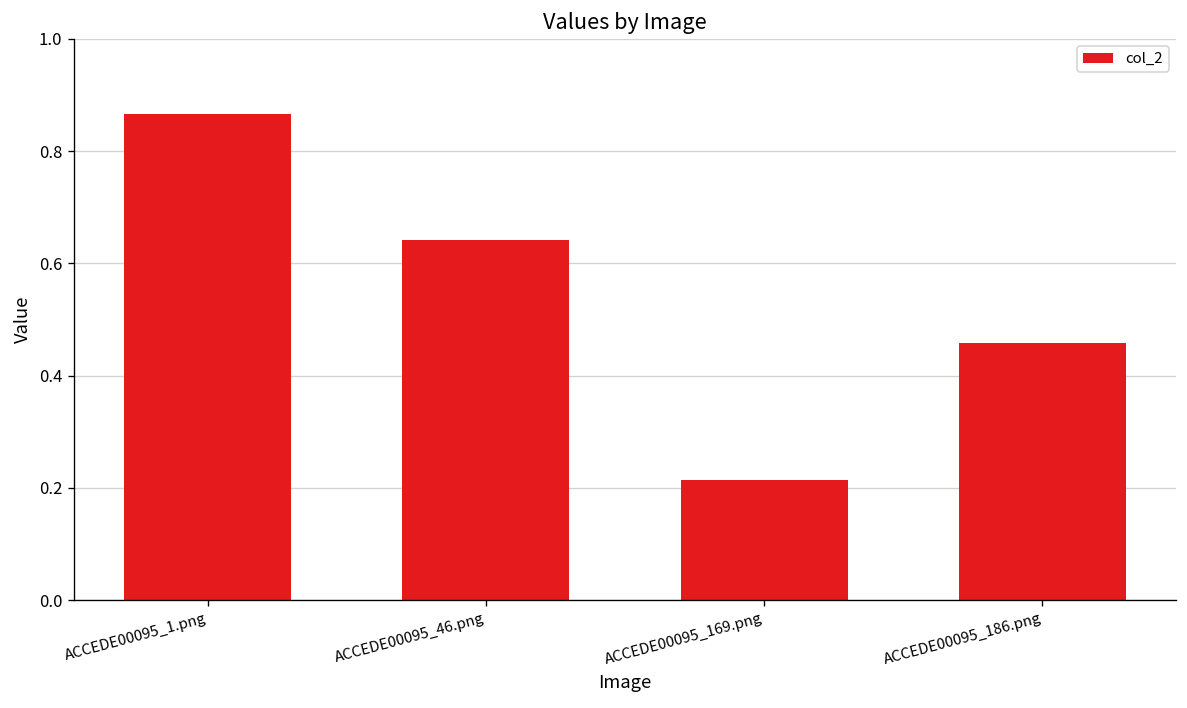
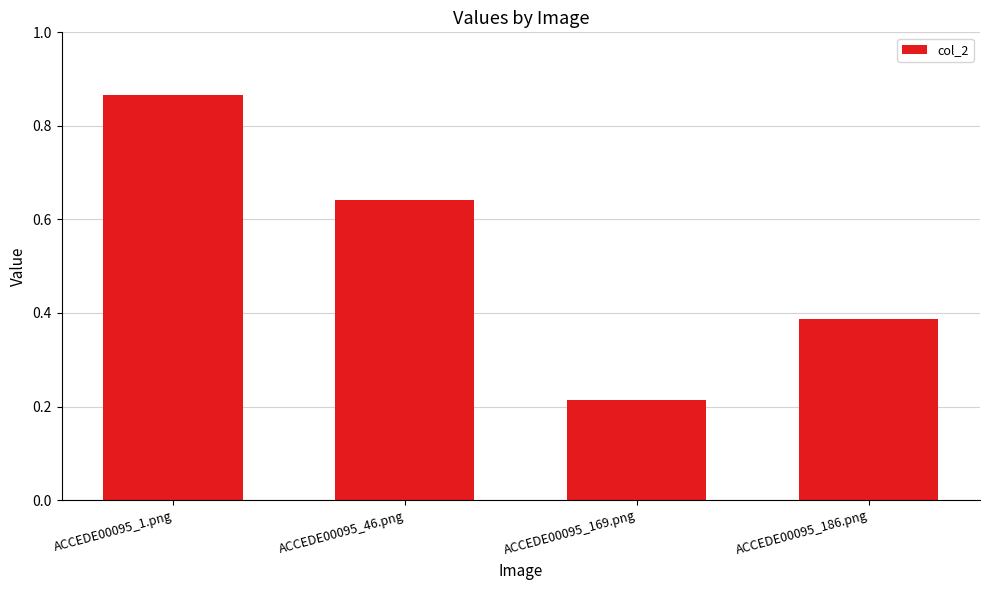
  {
    "ACCEDE00095_1.png": 0.87,
    "ACCEDE00095_46.png": 0.64,
    "ACCEDE00095_169.png": 0.21,
-   "ACCEDE00095_186.png": 0.46
+   "ACCEDE00095_186.png": 0.39
  }
